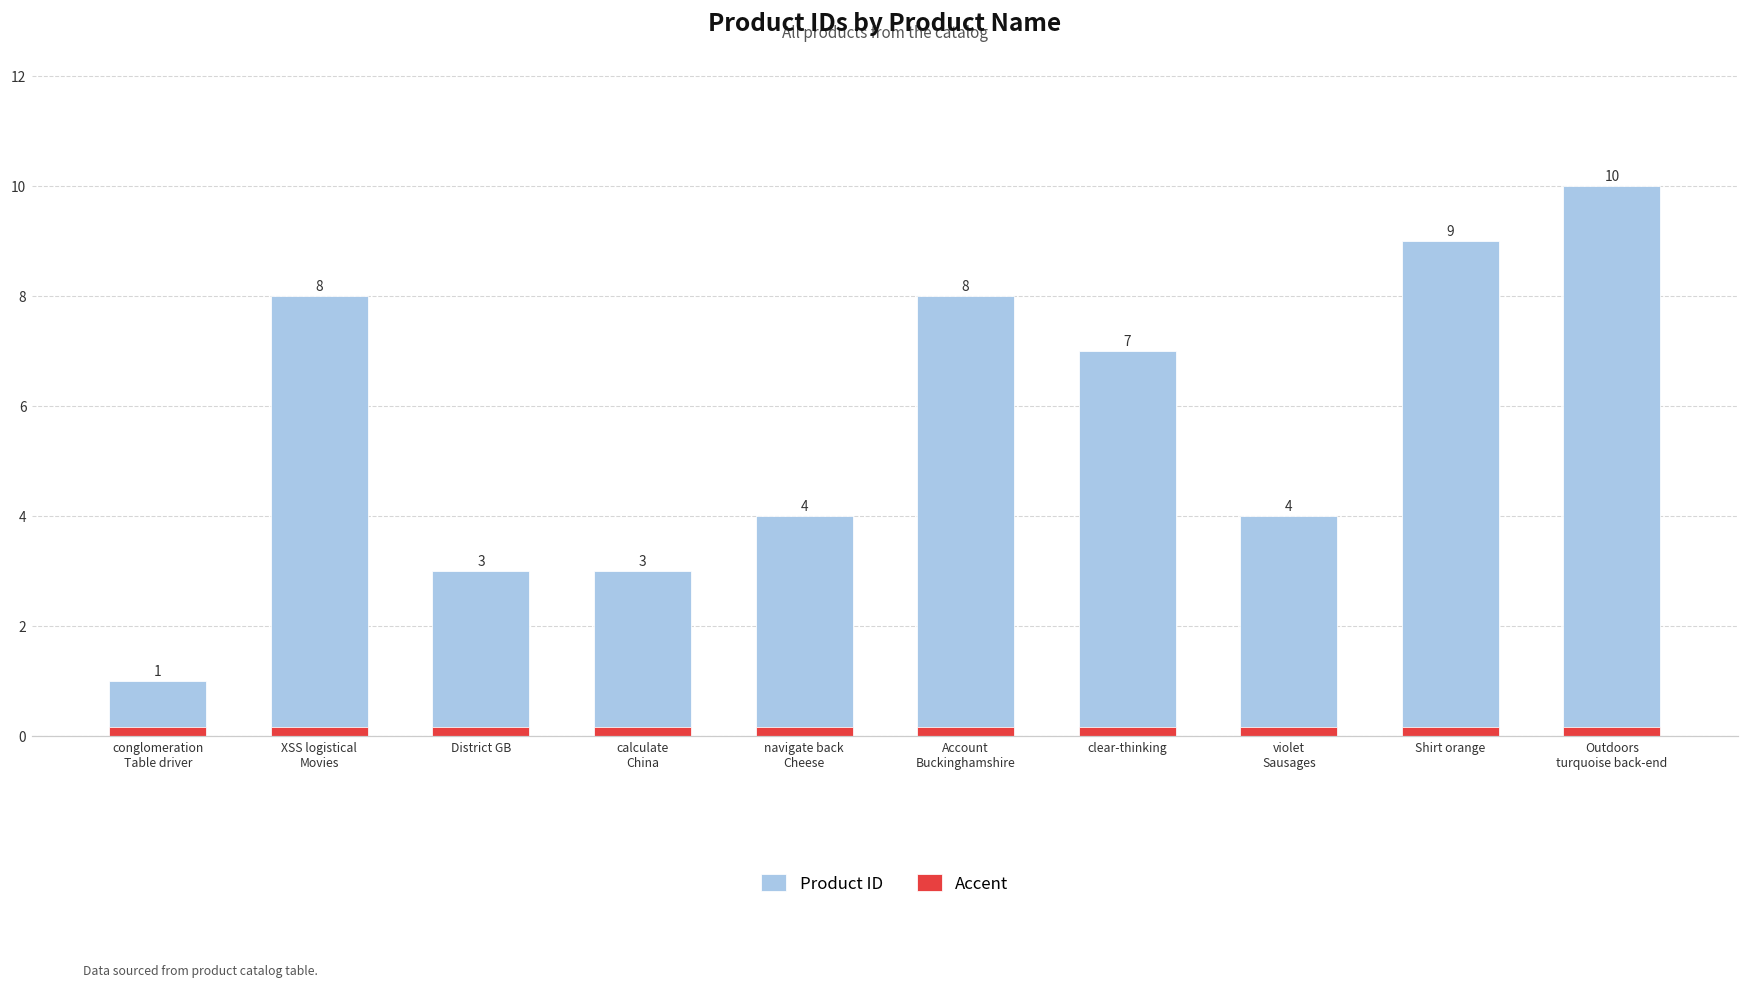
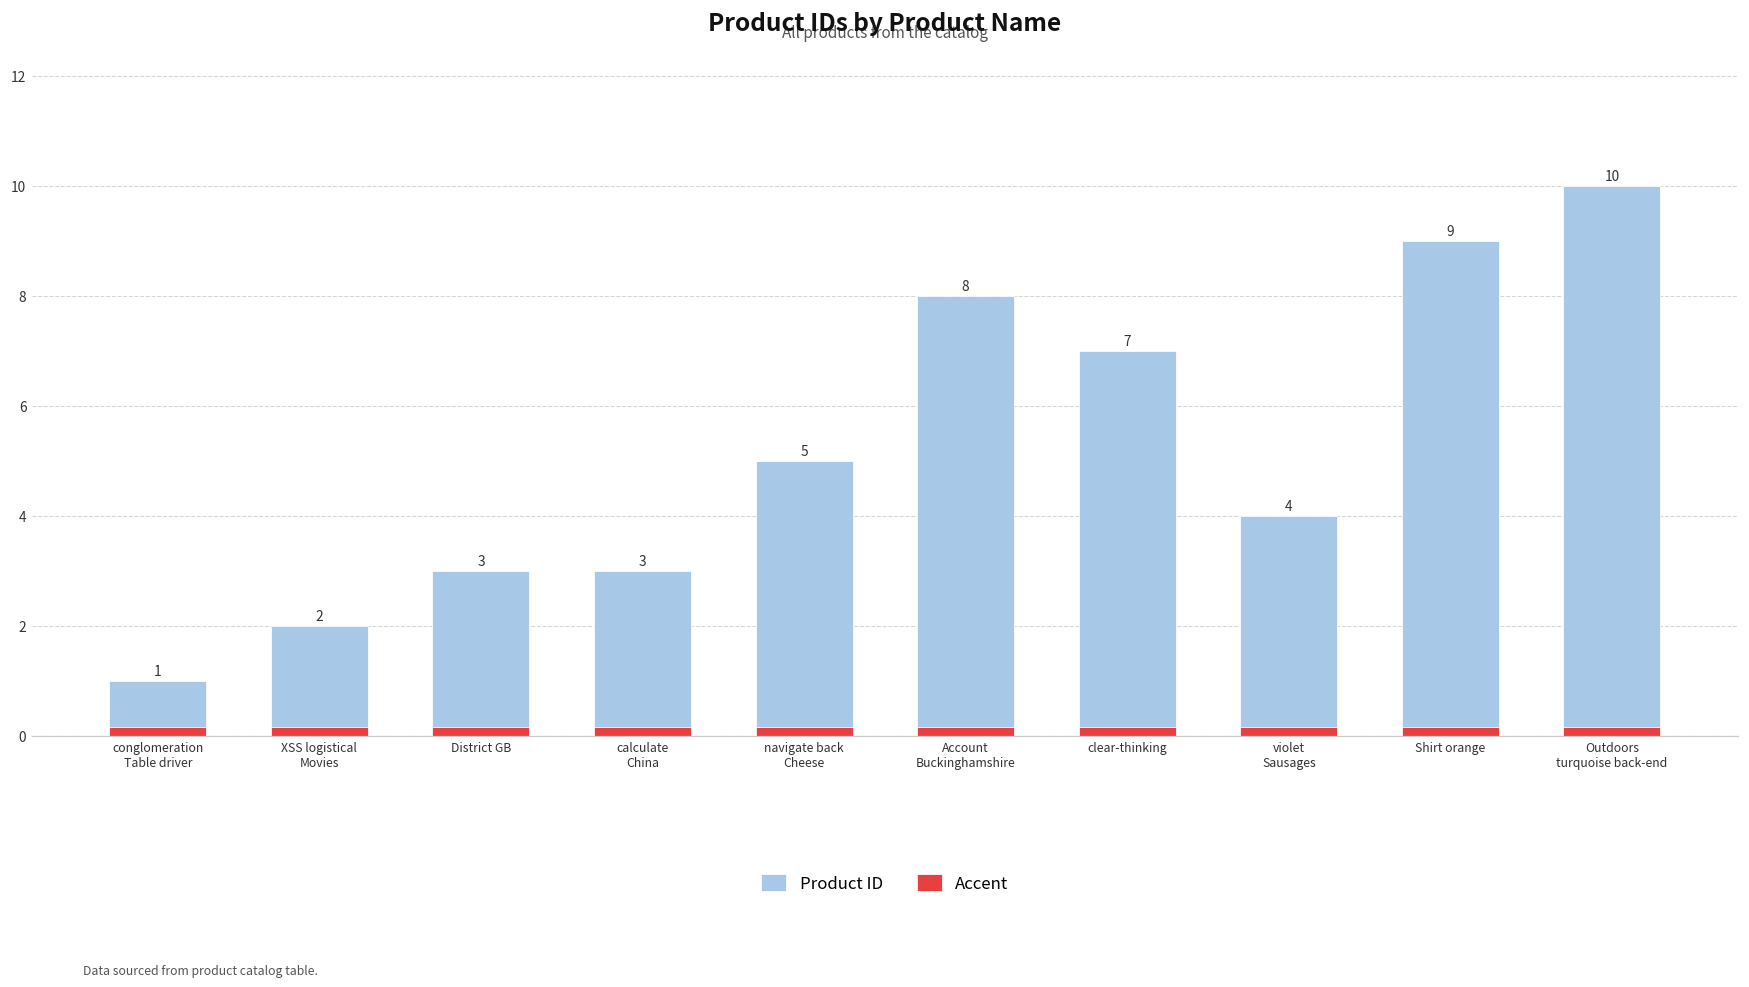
  {
    "Product ID": {
      "conglomeration Table driver": 1,
-     "XSS logistical Movies": 8,
+     "XSS logistical Movies": 2,
      "District GB": 3,
      "calculate China": 3,
-     "navigate back Cheese": 4,
+     "navigate back Cheese": 5,
      "Account Buckinghamshire": 8,
      "clear-thinking": 7,
      "violet Sausages": 4,
      "Shirt orange": 9,
      "Outdoors turquoise back-end": 10
    }
  }
